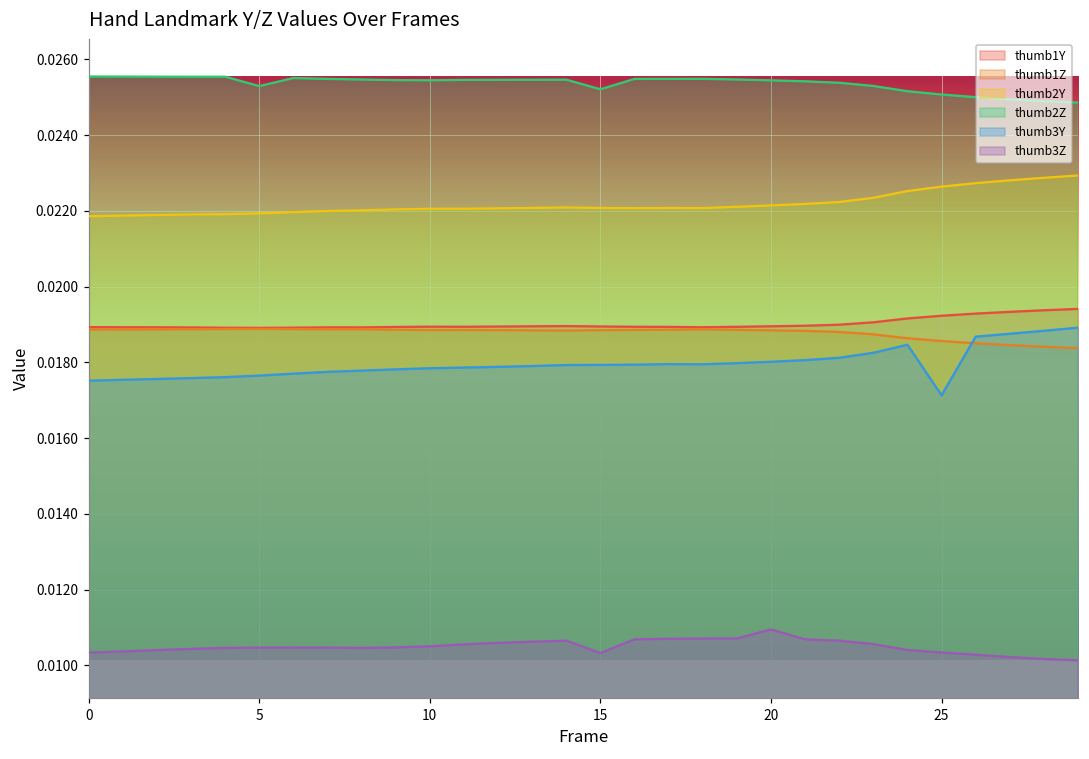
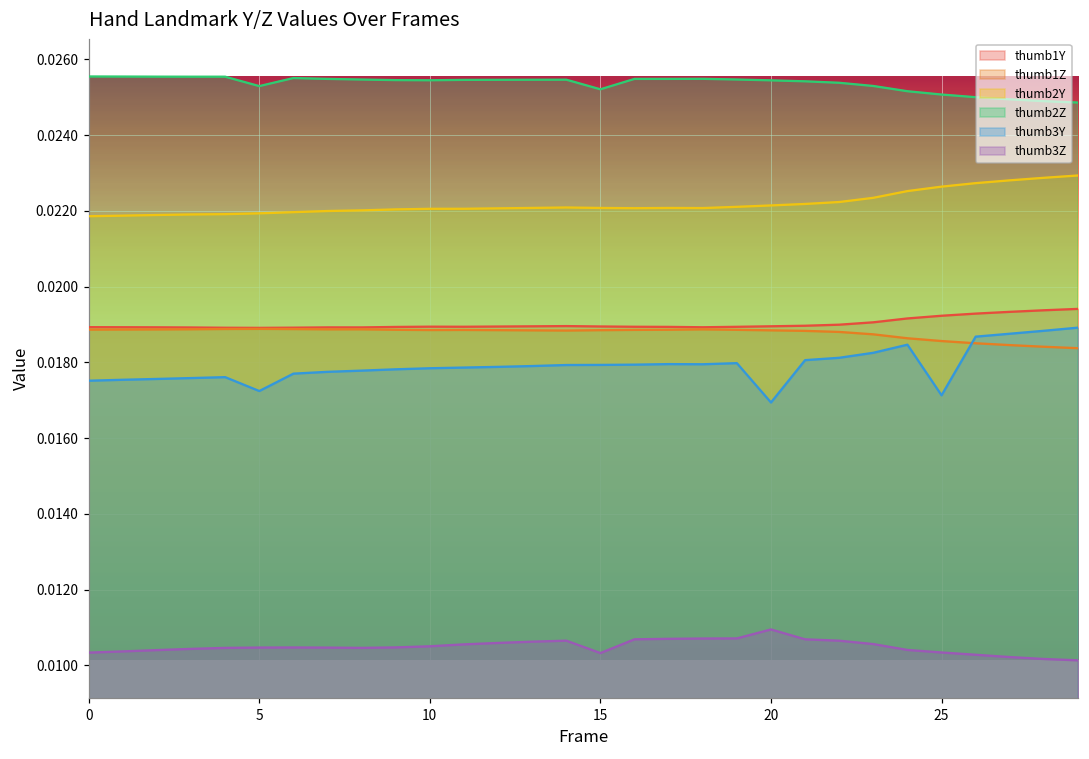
  {
    "thumb2Z": {
      "0": 0.0255,
      "5": 0.0253,
      "10": 0.0254,
      "15": 0.0252,
      "20": 0.0254,
      "25": 0.0251
    },
    "thumb3Y": {
      "0": 0.0175,
-     "5": 0.0177,
+     "5": 0.0172,
      "10": 0.0178,
      "15": 0.0179,
-     "20": 0.0180,
+     "20": 0.0169,
      "25": 0.0171
    },
    "thumb3Z": {
      "0": 0.0103,
      "5": 0.0105,
      "10": 0.0105,
      "15": 0.0103,
      "20": 0.0110,
      "25": 0.0103
    }
  }
